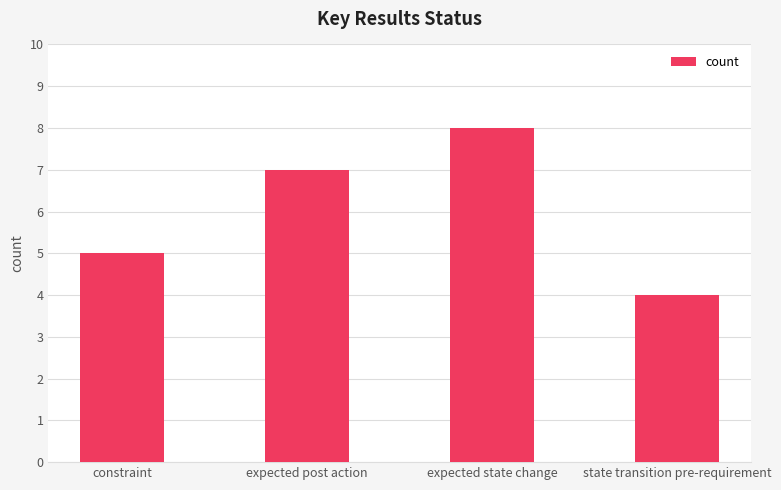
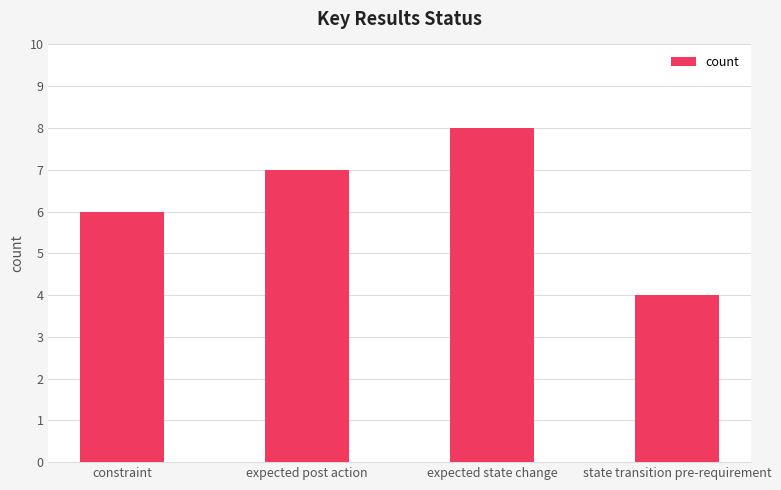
  {
-   "constraint": 5,
+   "constraint": 6,
    "expected post action": 7,
    "expected state change": 8,
    "state transition pre-requirement": 4
  }
